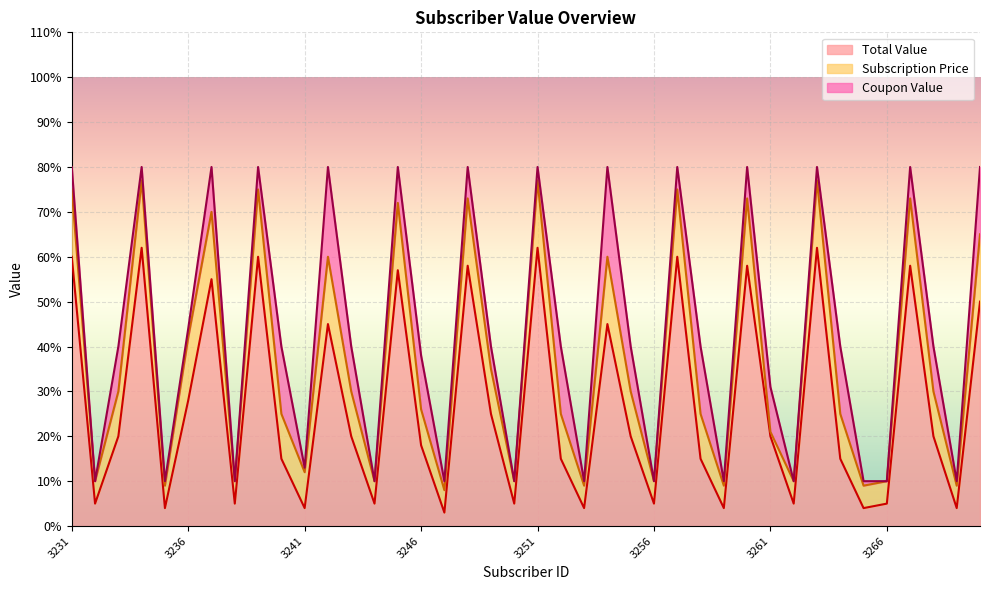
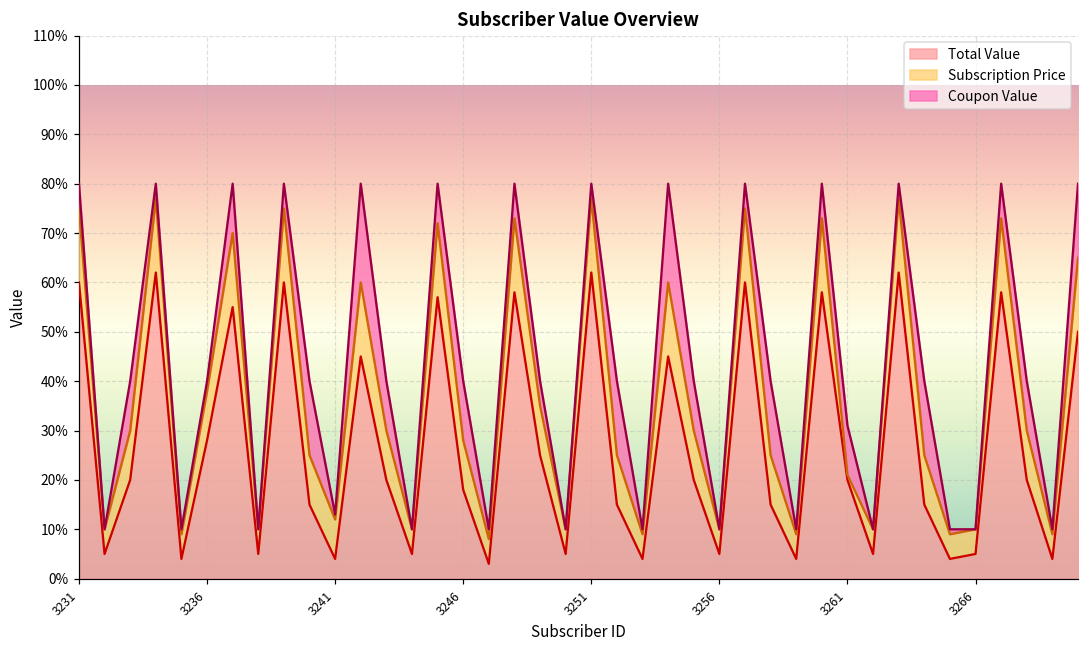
  {
    "Subscription Price": {
      "3231": "15%",
-     "3236": "14%",
+     "3236": "10%",
      "3241": "8%",
-     "3246": "8%",
+     "3246": "10%",
      "3251": "15%",
      "3261": "1%"
    }
  }
